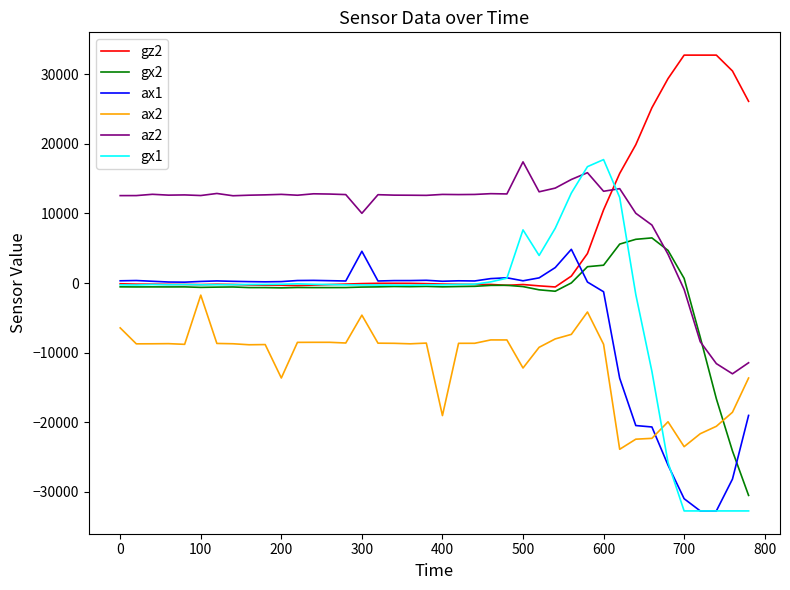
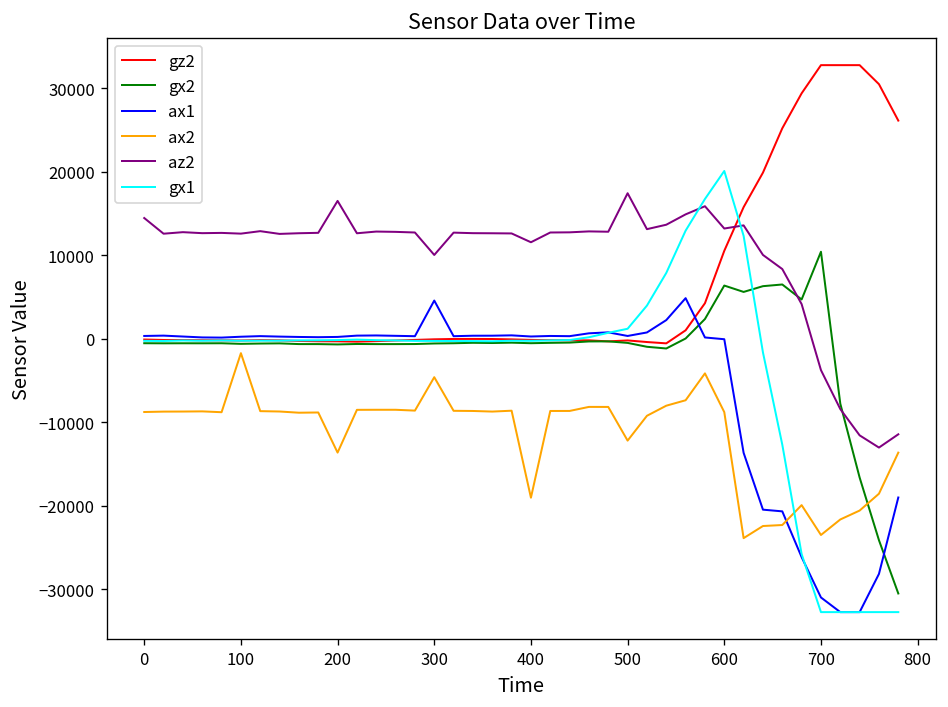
  {
    "gz2": {
      "600": 11000,
      "700": 33000
    },
    "gx2": {
      "100": -1000,
      "200": -1000,
-     "600": 3000,
-     "700": 1000
+     "600": 6000,
+     "700": 10000
    },
    "ax1": {
      "0": 0,
      "100": 0,
      "200": 0,
      "300": 5000,
      "400": 0,
      "500": 0,
-     "600": -1000,
+     "600": 0,
      "700": -31000
    },
    "ax2": {
-     "0": -6000,
+     "0": -9000,
      "100": -2000,
      "200": -14000,
      "300": -5000,
      "400": -19000,
      "500": -12000,
      "600": -9000,
      "700": -24000
    },
    "az2": {
-     "0": 13000,
+     "0": 14000,
      "100": 13000,
-     "200": 13000,
+     "200": 17000,
      "300": 10000,
-     "400": 13000,
+     "400": 12000,
      "500": 17000,
      "600": 13000,
-     "700": -1000
+     "700": -4000
    },
    "gx1": {
-     "500": 8000,
-     "600": 18000,
+     "500": 1000,
+     "600": 20000,
      "700": -33000
    }
  }
